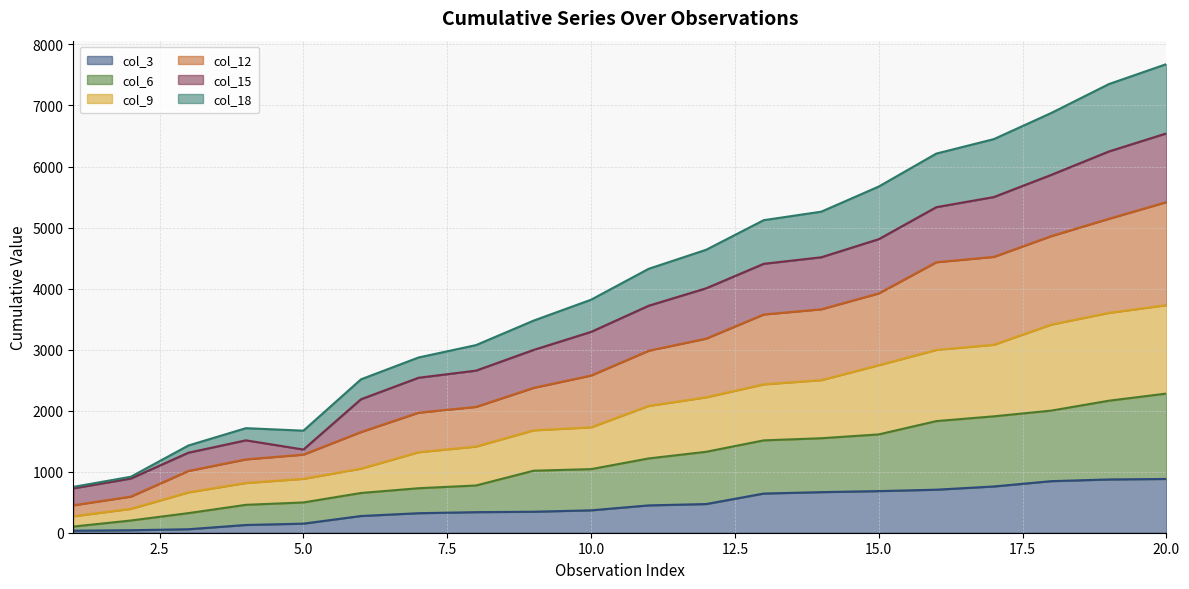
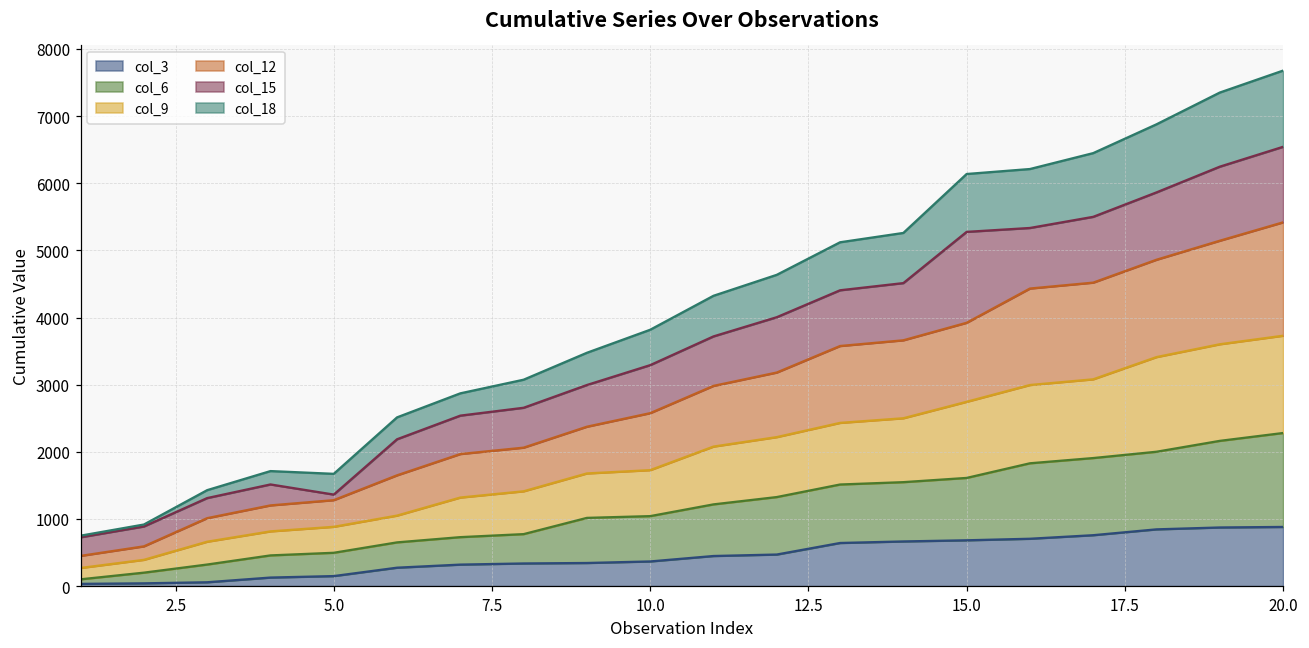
  {
    "col_15": {
      "5.0": 100,
      "10.0": 700,
-     "15.0": 900,
+     "15.0": 1400,
      "20.0": 1100
    }
  }
